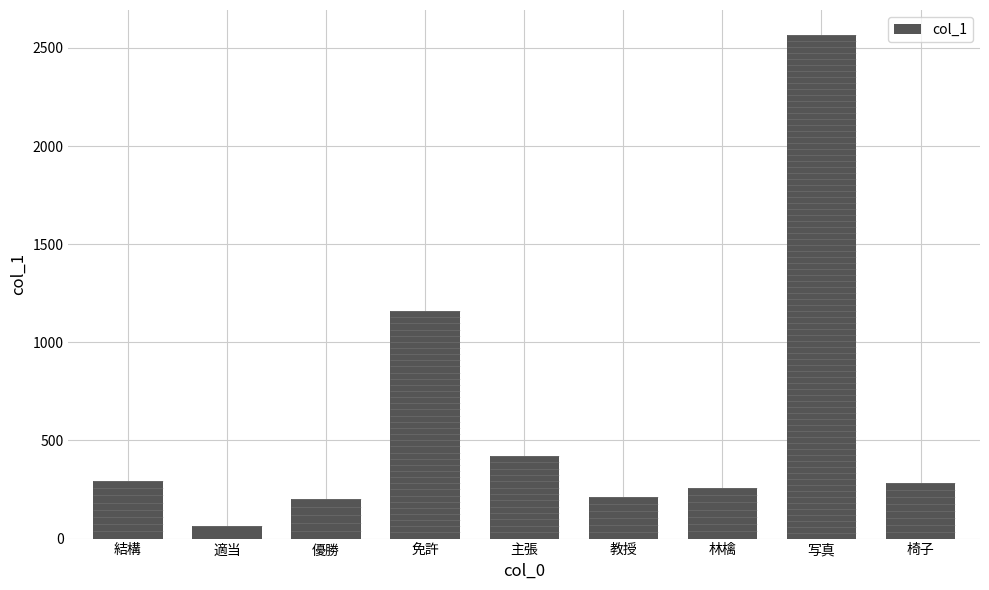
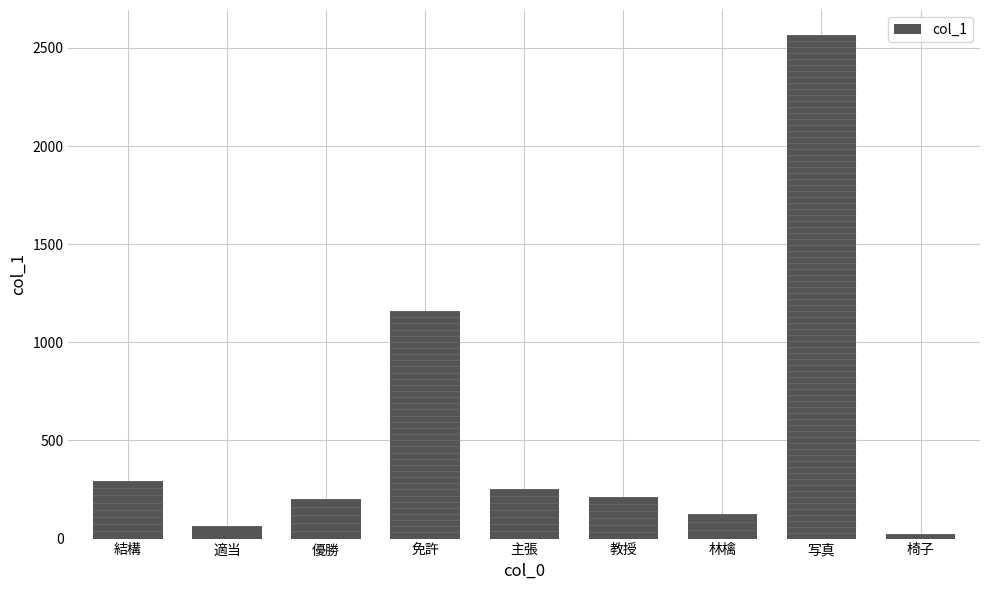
  {
    "結構": 290,
    "適当": 70,
    "優勝": 200,
    "免許": 1160,
-   "主張": 420,
+   "主張": 260,
    "教授": 210,
-   "林檎": 260,
+   "林檎": 130,
    "写真": 2570,
-   "椅子": 280
+   "椅子": 20
  }
